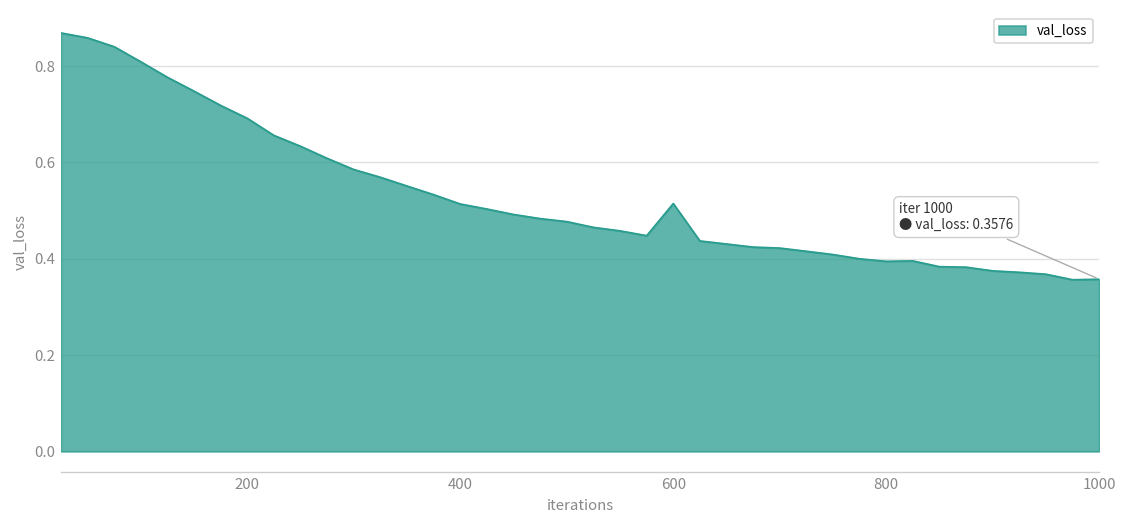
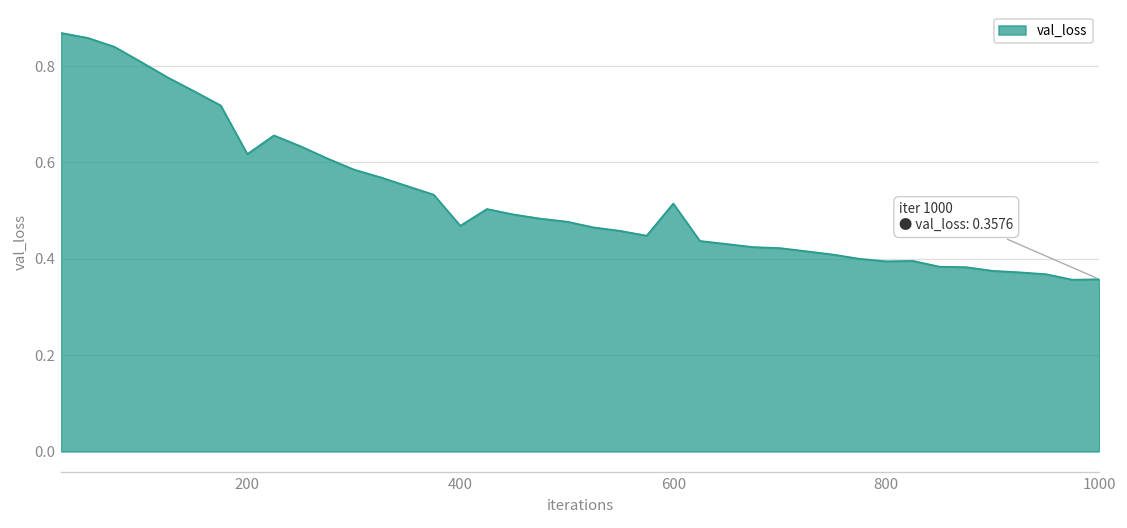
  {
-   "200": 0.69,
-   "400": 0.51,
+   "200": 0.62,
+   "400": 0.47,
    "600": 0.51,
    "800": 0.39,
    "1000": 0.36
  }
